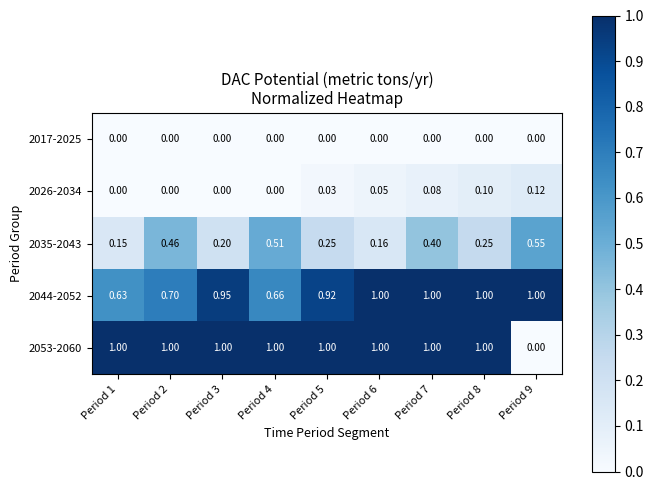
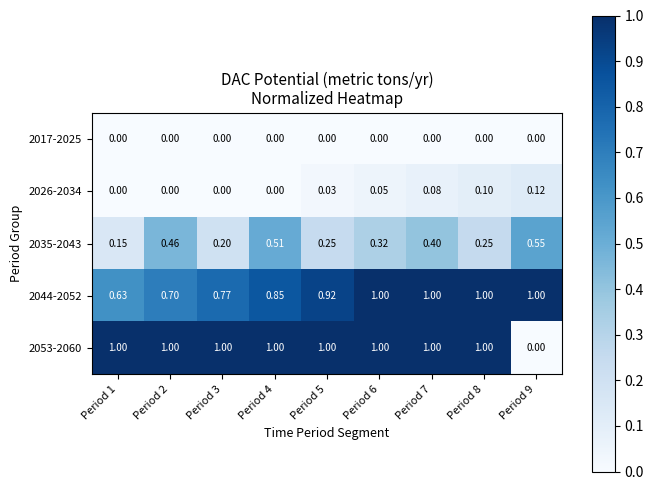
  {
    "2017-2025": {
      "Period 1": 0.00,
      "Period 2": 0.00,
      "Period 3": 0.00,
      "Period 4": 0.00,
      "Period 5": 0.00,
      "Period 6": 0.00,
      "Period 7": 0.00,
      "Period 8": 0.00,
      "Period 9": 0.00
    },
    "2026-2034": {
      "Period 1": 0.00,
      "Period 2": 0.00,
      "Period 3": 0.00,
      "Period 4": 0.00,
      "Period 5": 0.03,
      "Period 6": 0.05,
      "Period 7": 0.08,
      "Period 8": 0.10,
      "Period 9": 0.12
    },
    "2035-2043": {
      "Period 1": 0.15,
      "Period 2": 0.46,
      "Period 3": 0.20,
      "Period 4": 0.51,
      "Period 5": 0.25,
-     "Period 6": 0.16,
+     "Period 6": 0.32,
      "Period 7": 0.40,
      "Period 8": 0.25,
      "Period 9": 0.55
    },
    "2044-2052": {
      "Period 1": 0.63,
      "Period 2": 0.70,
-     "Period 3": 0.95,
-     "Period 4": 0.66,
+     "Period 3": 0.77,
+     "Period 4": 0.85,
      "Period 5": 0.92,
      "Period 6": 1.00,
      "Period 7": 1.00,
      "Period 8": 1.00,
      "Period 9": 1.00
    },
    "2053-2060": {
      "Period 1": 1.00,
      "Period 2": 1.00,
      "Period 3": 1.00,
      "Period 4": 1.00,
      "Period 5": 1.00,
      "Period 6": 1.00,
      "Period 7": 1.00,
      "Period 8": 1.00,
      "Period 9": 0.00
    }
  }
